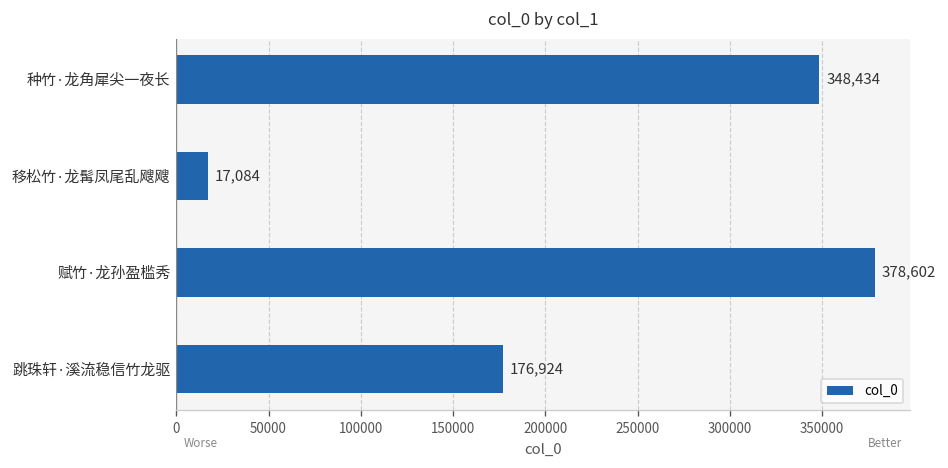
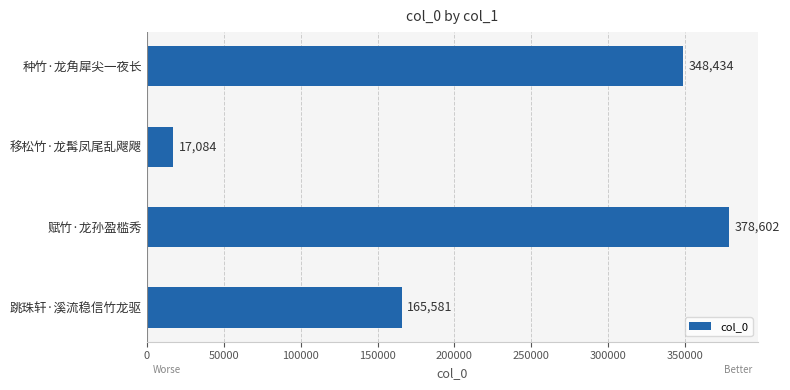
  {
    "种竹·龙角犀尖一夜长": "348,434",
    "移松竹·龙髯凤尾乱飕飕": "17,084",
    "赋竹·龙孙盈槛秀": "378,602",
-   "跳珠轩·溪流稳信竹龙驱": "176,924"
+   "跳珠轩·溪流稳信竹龙驱": "165,581"
  }
